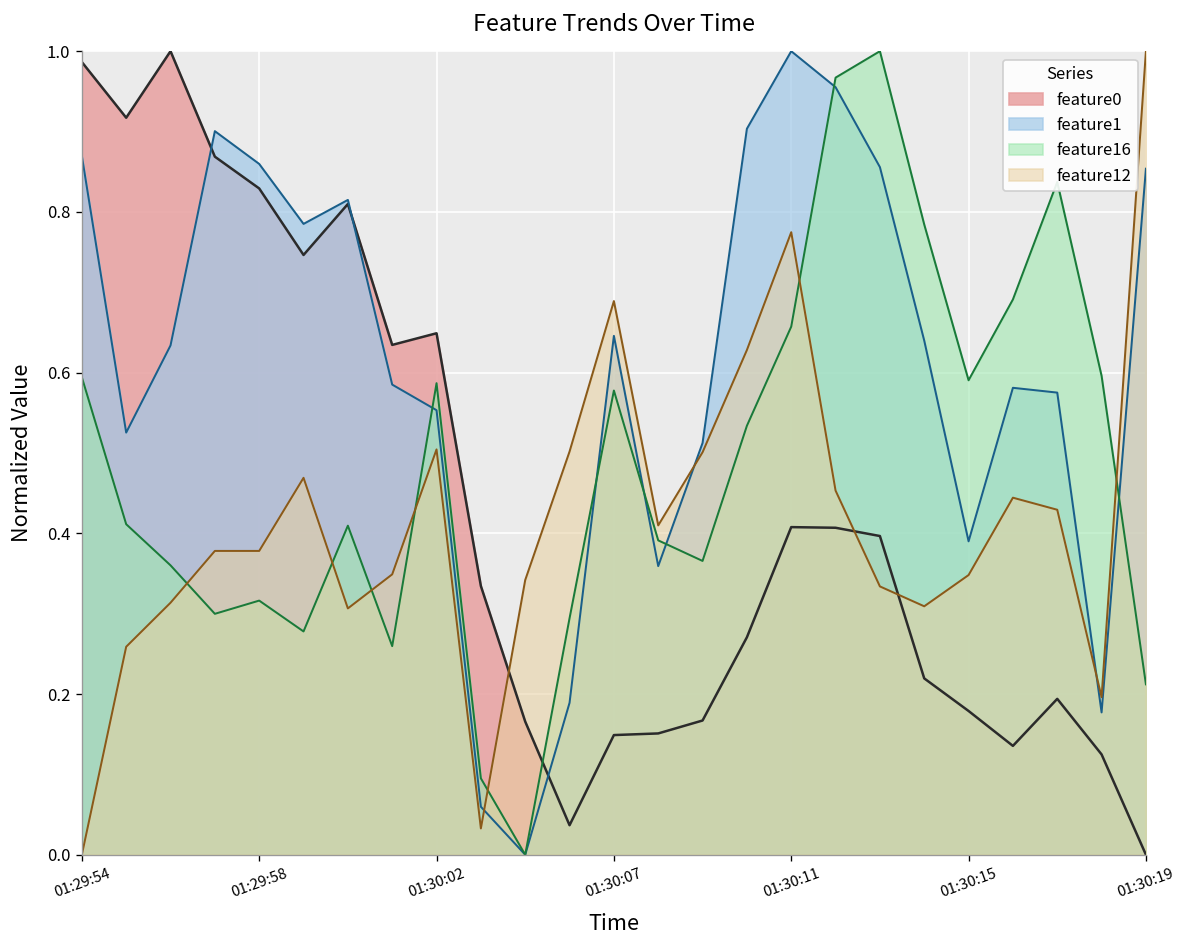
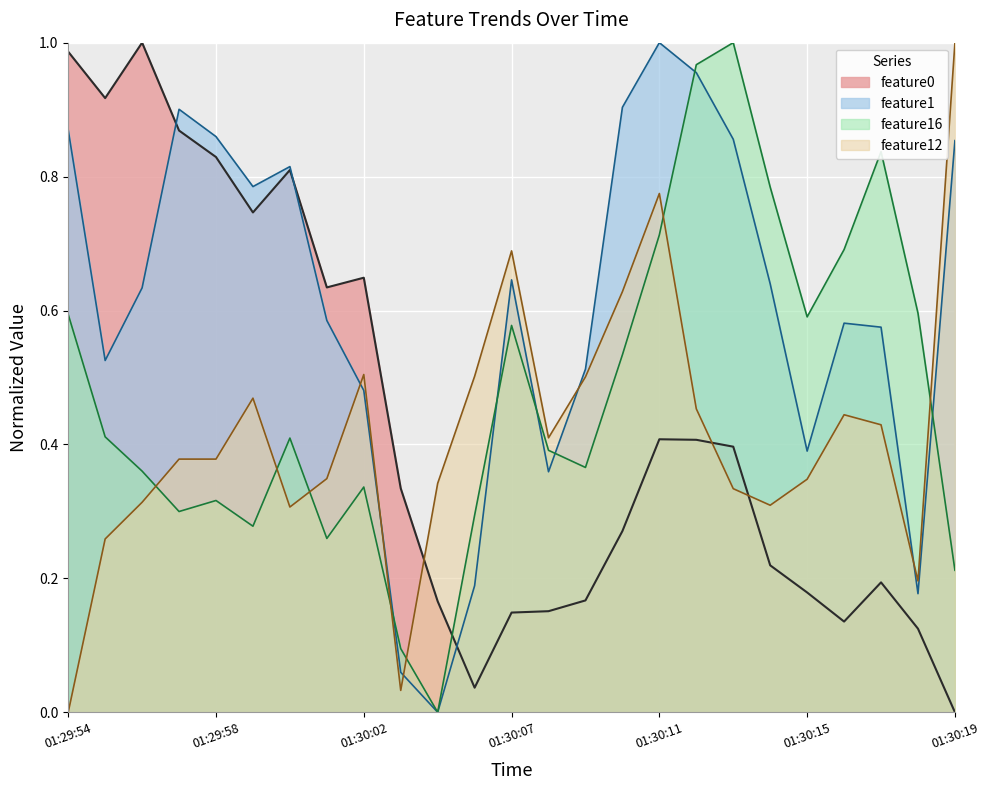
  {
    "feature1": {
      "01:29:54": 0.87,
      "01:29:58": 0.86,
-     "01:30:02": 0.55,
+     "01:30:02": 0.48,
      "01:30:07": 0.65,
      "01:30:11": 1.00,
      "01:30:15": 0.39,
      "01:30:19": 0.85
    },
    "feature16": {
      "01:29:54": 0.59,
      "01:29:58": 0.32,
-     "01:30:02": 0.59,
+     "01:30:02": 0.34,
      "01:30:07": 0.58,
-     "01:30:11": 0.66,
+     "01:30:11": 0.71,
      "01:30:15": 0.59,
      "01:30:19": 0.21
    }
  }
